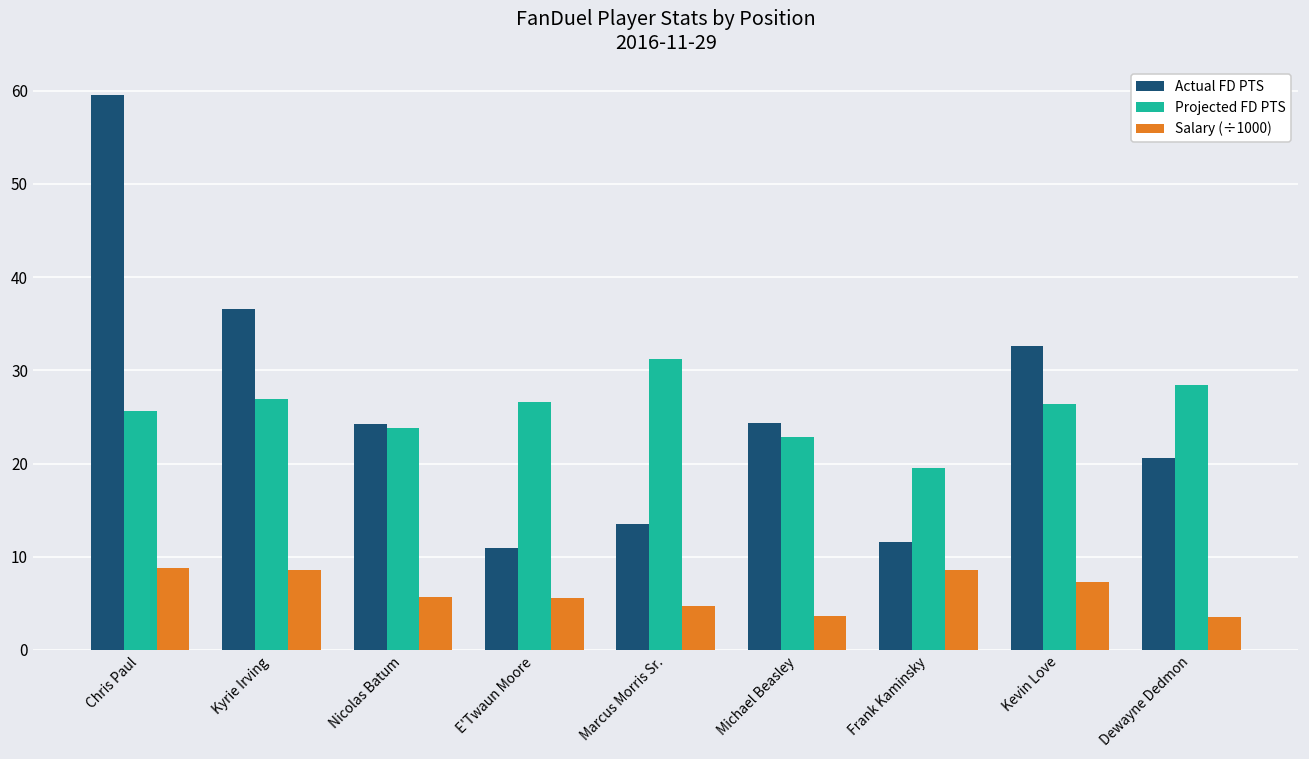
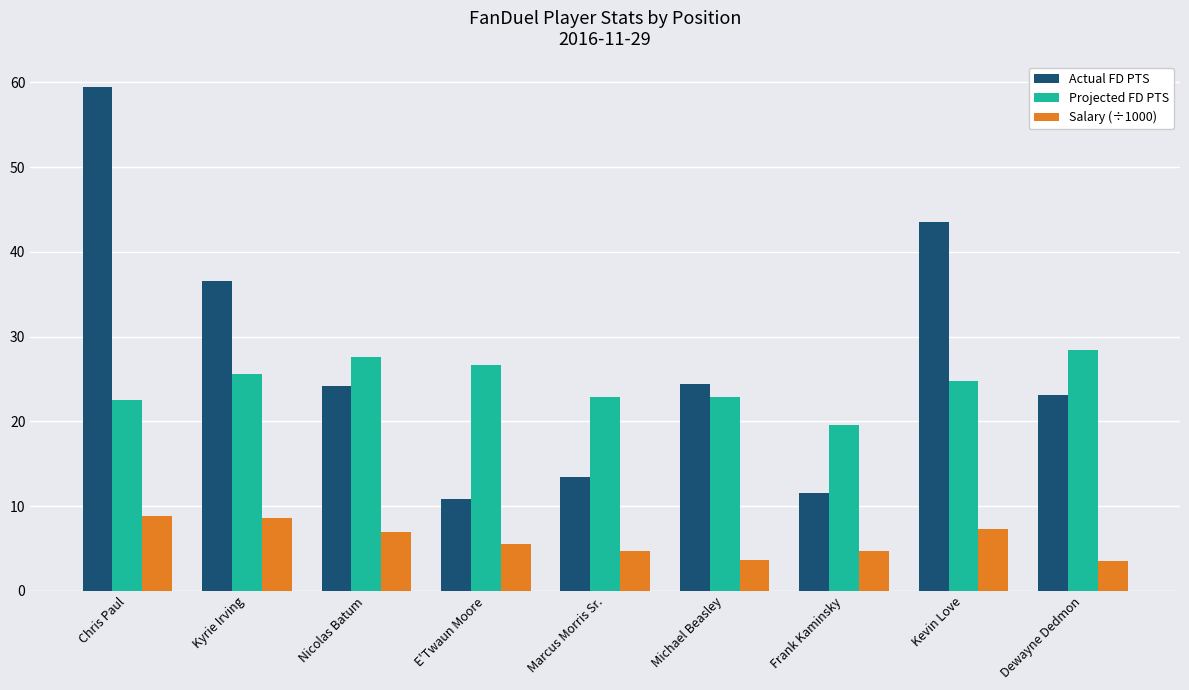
  {
    "Actual FD PTS": {
      "Chris Paul": 60,
      "Kyrie Irving": 37,
      "Nicolas Batum": 24,
      "E'Twaun Moore": 11,
      "Marcus Morris Sr.": 14,
      "Michael Beasley": 24,
      "Frank Kaminsky": 12,
-     "Kevin Love": 33,
-     "Dewayne Dedmon": 21
+     "Kevin Love": 44,
+     "Dewayne Dedmon": 23
    },
    "Projected FD PTS": {
-     "Chris Paul": 26,
-     "Kyrie Irving": 27,
-     "Nicolas Batum": 24,
+     "Chris Paul": 23,
+     "Kyrie Irving": 26,
+     "Nicolas Batum": 28,
      "E'Twaun Moore": 27,
-     "Marcus Morris Sr.": 31,
+     "Marcus Morris Sr.": 23,
      "Michael Beasley": 23,
      "Frank Kaminsky": 20,
-     "Kevin Love": 26,
+     "Kevin Love": 25,
      "Dewayne Dedmon": 28
    },
    "Salary (÷1000)": {
      "Chris Paul": 9,
      "Kyrie Irving": 9,
-     "Nicolas Batum": 6,
+     "Nicolas Batum": 7,
      "E'Twaun Moore": 6,
      "Marcus Morris Sr.": 5,
      "Michael Beasley": 4,
-     "Frank Kaminsky": 9,
+     "Frank Kaminsky": 5,
      "Kevin Love": 7,
      "Dewayne Dedmon": 4
    }
  }
